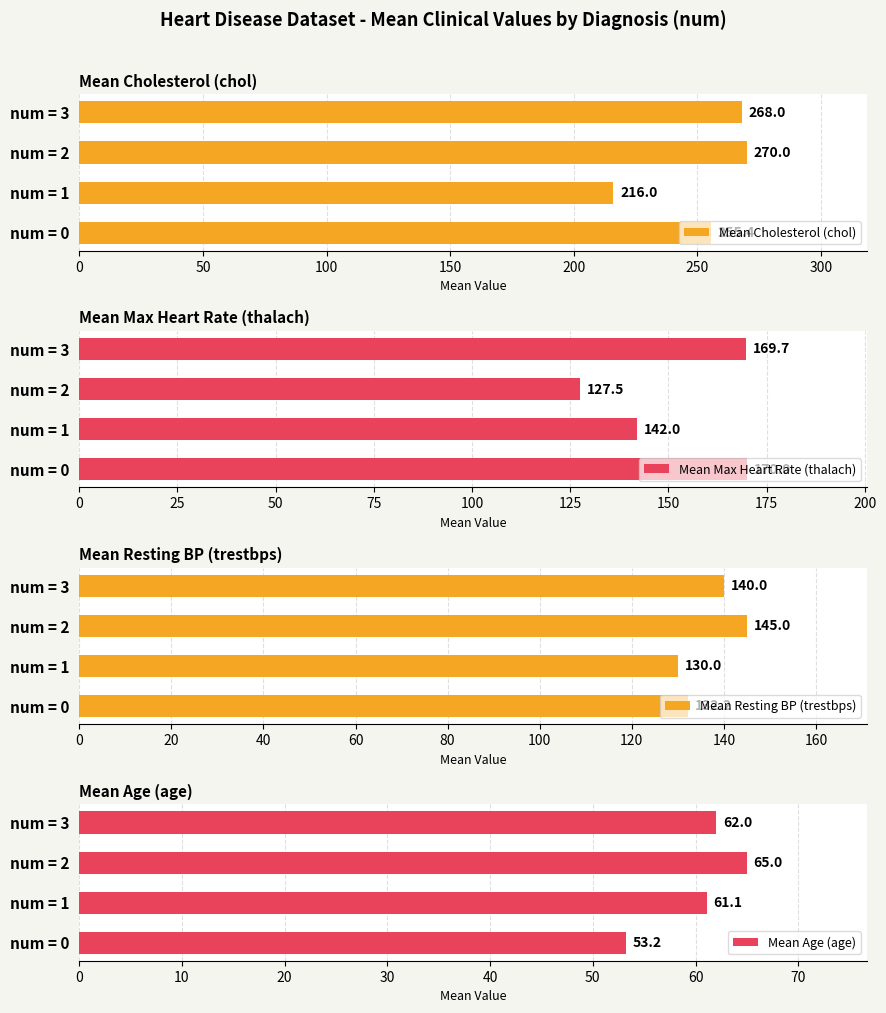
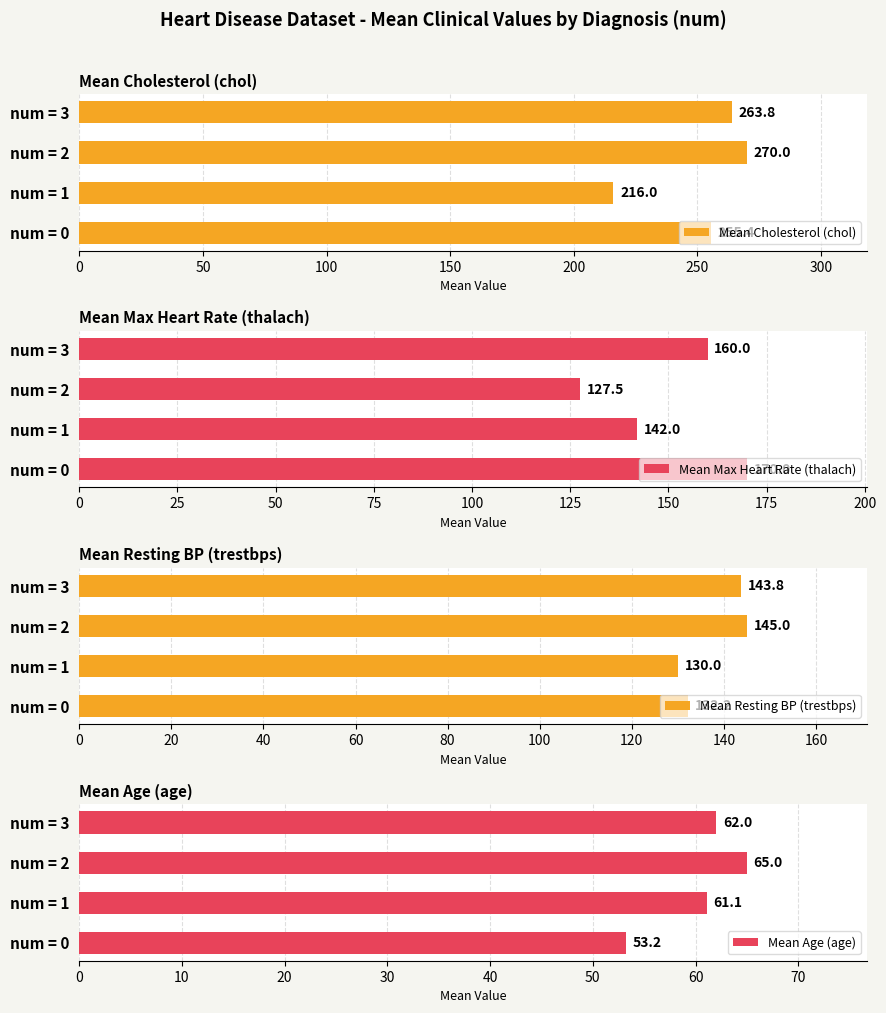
  {
    "Mean Cholesterol (chol)": {
-     "num = 3": 268.0,
+     "num = 3": 263.8,
      "num = 2": 270.0,
      "num = 1": 216.0
    },
    "Mean Max Heart Rate (thalach)": {
-     "num = 3": 169.7,
+     "num = 3": 160.0,
      "num = 2": 127.5,
      "num = 1": 142.0
    },
    "Mean Resting BP (trestbps)": {
-     "num = 3": 140.0,
+     "num = 3": 143.8,
      "num = 2": 145.0,
      "num = 1": 130.0
    },
    "Mean Age (age)": {
      "num = 3": 62.0,
      "num = 2": 65.0,
      "num = 1": 61.1,
      "num = 0": 53.2
    }
  }
